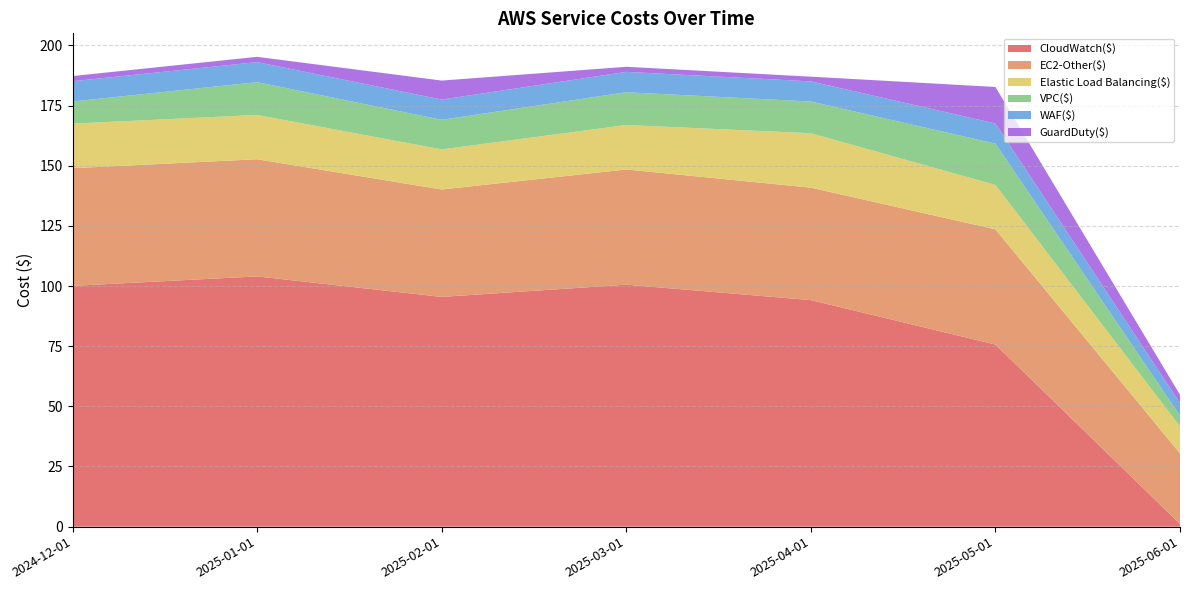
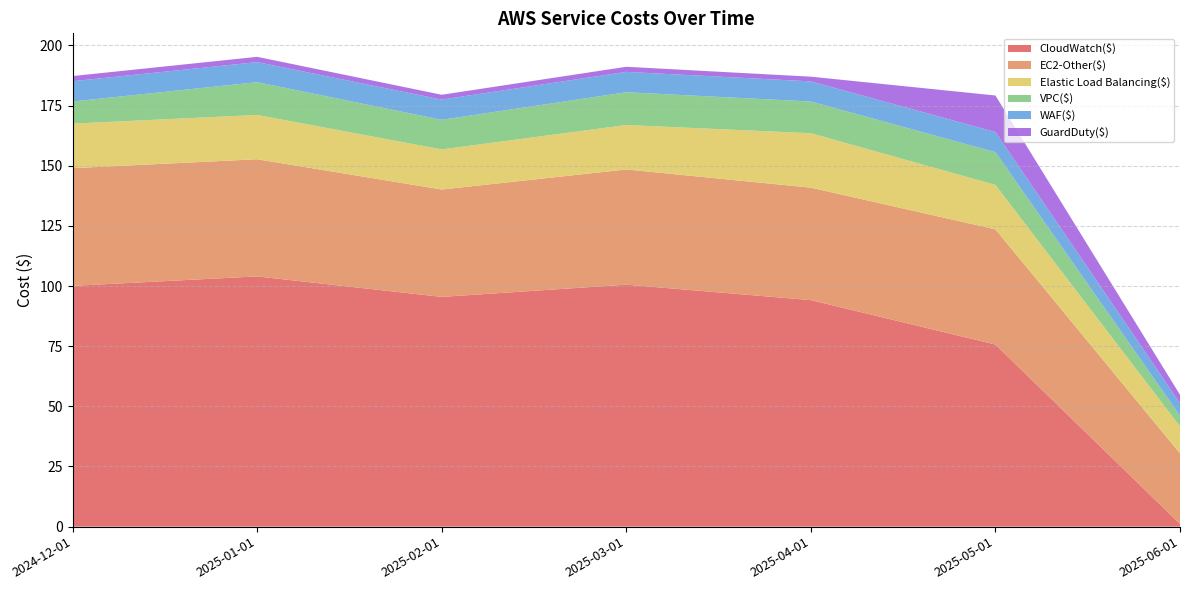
  {
    "Elastic Load Balancing($)": {
      "2024-12-01": 19,
      "2025-01-01": 18,
      "2025-02-01": 17,
      "2025-03-01": 18,
      "2025-04-01": 23,
      "2025-05-01": 18,
      "2025-06-01": 11
    },
    "VPC($)": {
      "2024-12-01": 9,
      "2025-01-01": 14,
      "2025-02-01": 12,
      "2025-03-01": 14,
      "2025-04-01": 13,
-     "2025-05-01": 17,
+     "2025-05-01": 14,
      "2025-06-01": 4
    },
    "WAF($)": {
      "2024-12-01": 8,
      "2025-01-01": 8,
      "2025-02-01": 8,
      "2025-03-01": 8,
      "2025-04-01": 8,
      "2025-05-01": 8,
      "2025-06-01": 5
    },
    "GuardDuty($)": {
      "2024-12-01": 2,
      "2025-01-01": 2,
-     "2025-02-01": 8,
+     "2025-02-01": 2,
      "2025-03-01": 2,
      "2025-04-01": 2,
      "2025-05-01": 15,
      "2025-06-01": 3
    }
  }
